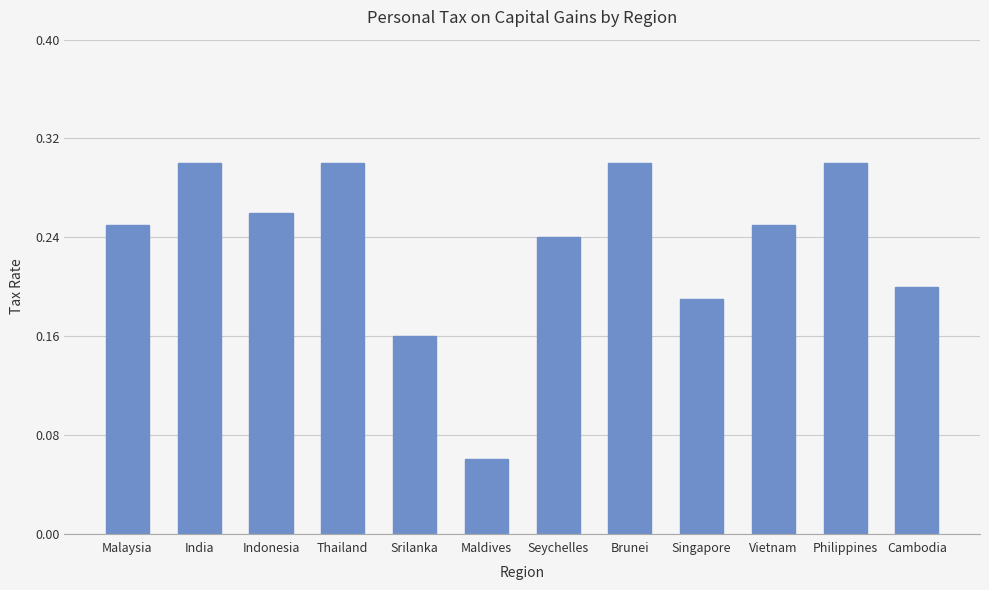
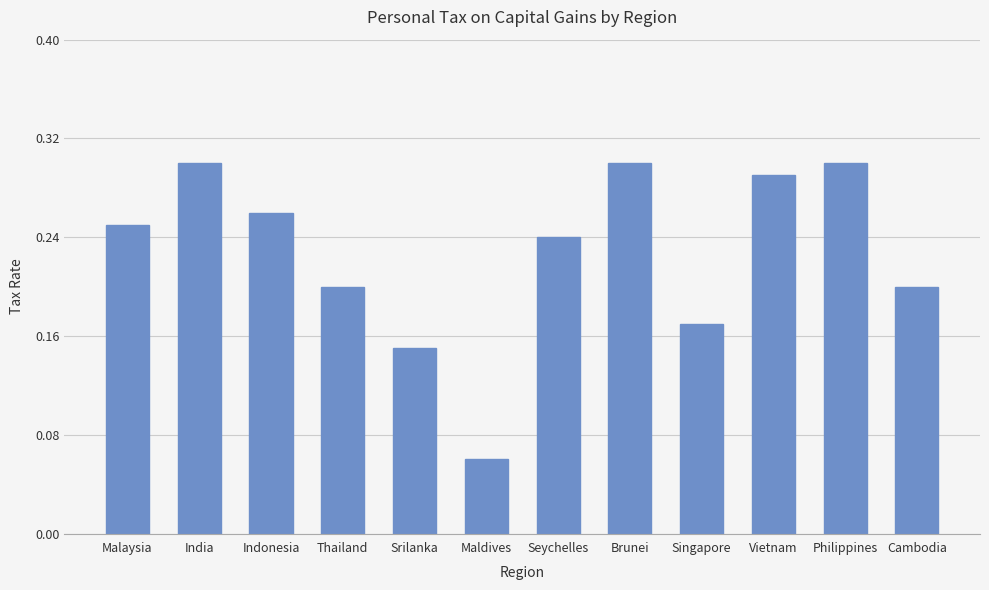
  {
    "Malaysia": 0.25,
    "India": 0.30,
    "Indonesia": 0.26,
-   "Thailand": 0.3,
-   "Srilanka": 0.16,
+   "Thailand": 0.2,
+   "Srilanka": 0.15,
    "Maldives": 0.06,
    "Seychelles": 0.24,
    "Brunei": 0.30,
-   "Singapore": 0.19,
-   "Vietnam": 0.25,
+   "Singapore": 0.17,
+   "Vietnam": 0.29,
    "Philippines": 0.30,
    "Cambodia": 0.20
  }
